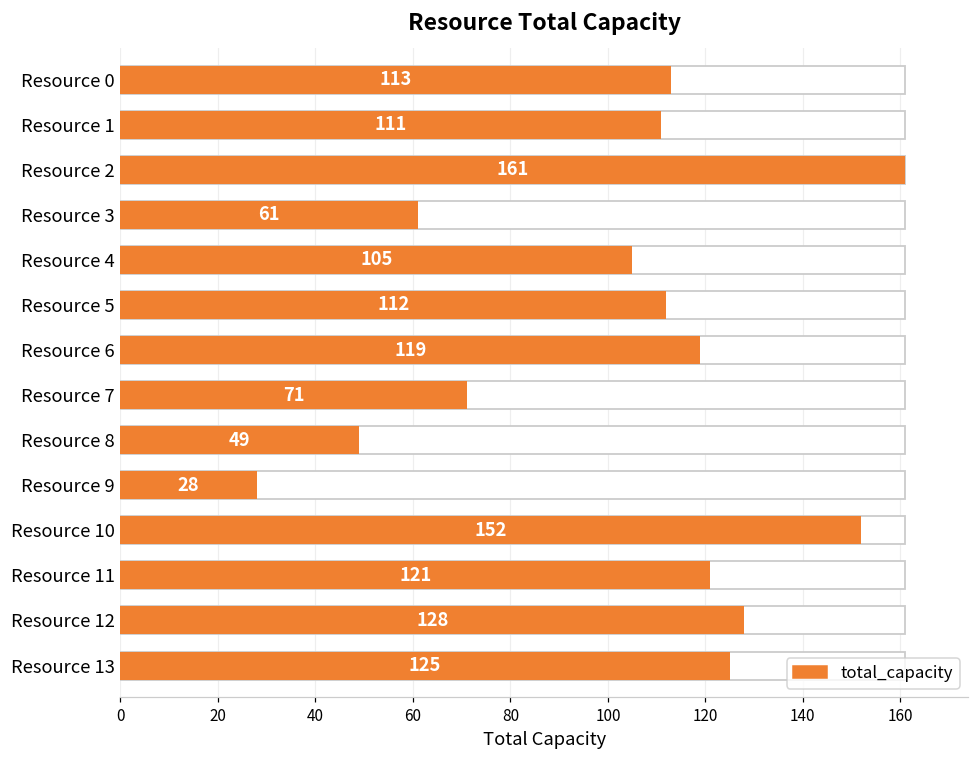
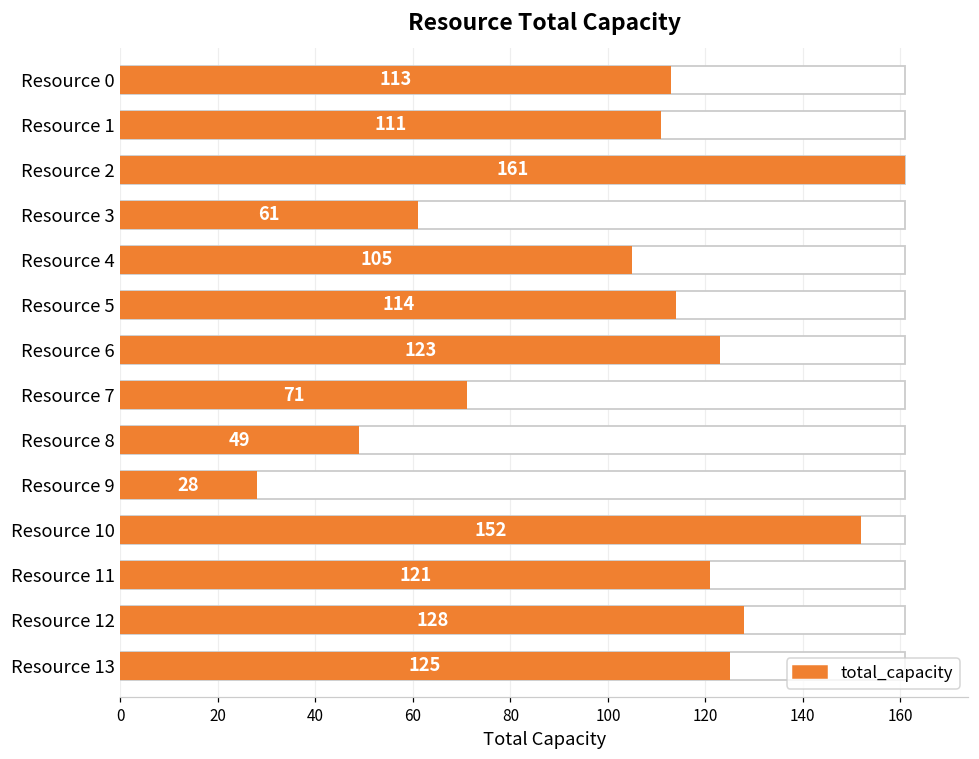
  {
    "Resource 0": 113,
    "Resource 1": 111,
    "Resource 2": 161,
    "Resource 3": 61,
    "Resource 4": 105,
-   "Resource 5": 112,
-   "Resource 6": 119,
+   "Resource 5": 114,
+   "Resource 6": 123,
    "Resource 7": 71,
    "Resource 8": 49,
    "Resource 9": 28,
    "Resource 10": 152,
    "Resource 11": 121,
    "Resource 12": 128,
    "Resource 13": 125
  }
